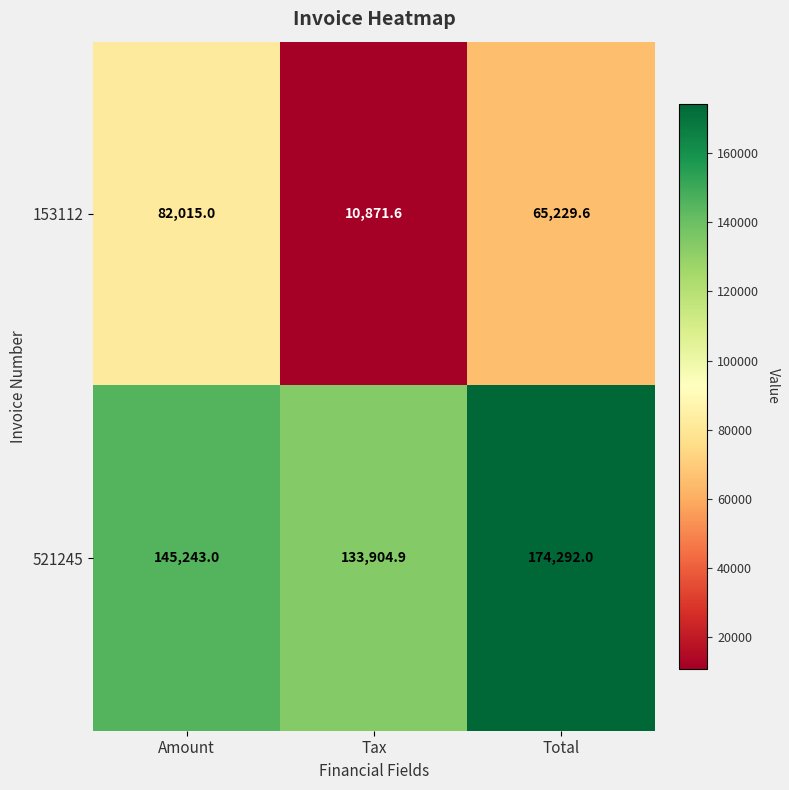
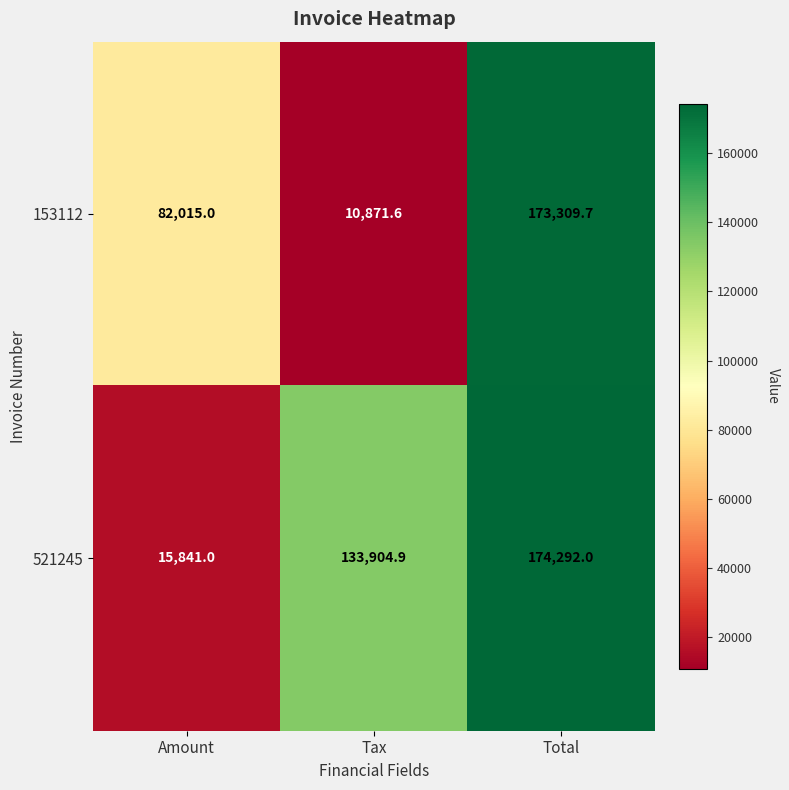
  {
    "153112": {
      "Amount": "82,015.0",
      "Tax": "10,871.6",
-     "Total": "65,229.6"
+     "Total": "173,309.7"
    },
    "521245": {
-     "Amount": "145,243.0",
+     "Amount": "15,841.0",
      "Tax": "133,904.9",
      "Total": "174,292.0"
    }
  }
